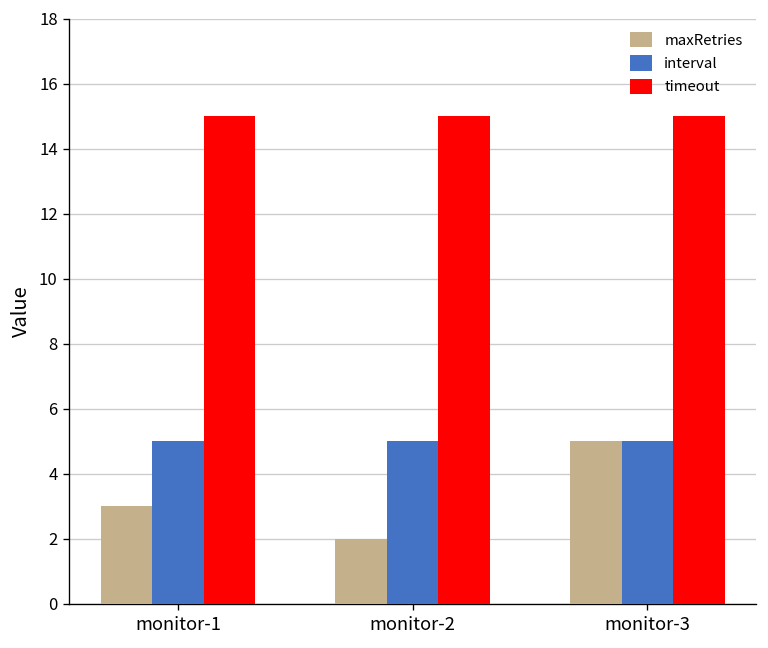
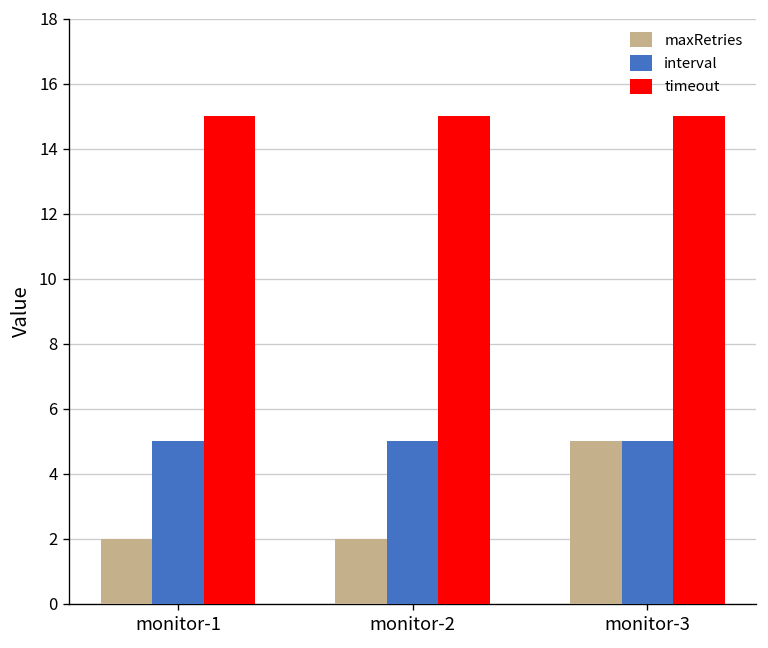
  {
    "maxRetries": {
-     "monitor-1": 3,
+     "monitor-1": 2,
      "monitor-2": 2,
      "monitor-3": 5
    },
    "interval": {
      "monitor-1": 5,
      "monitor-2": 5,
      "monitor-3": 5
    },
    "timeout": {
      "monitor-1": 15,
      "monitor-2": 15,
      "monitor-3": 15
    }
  }
